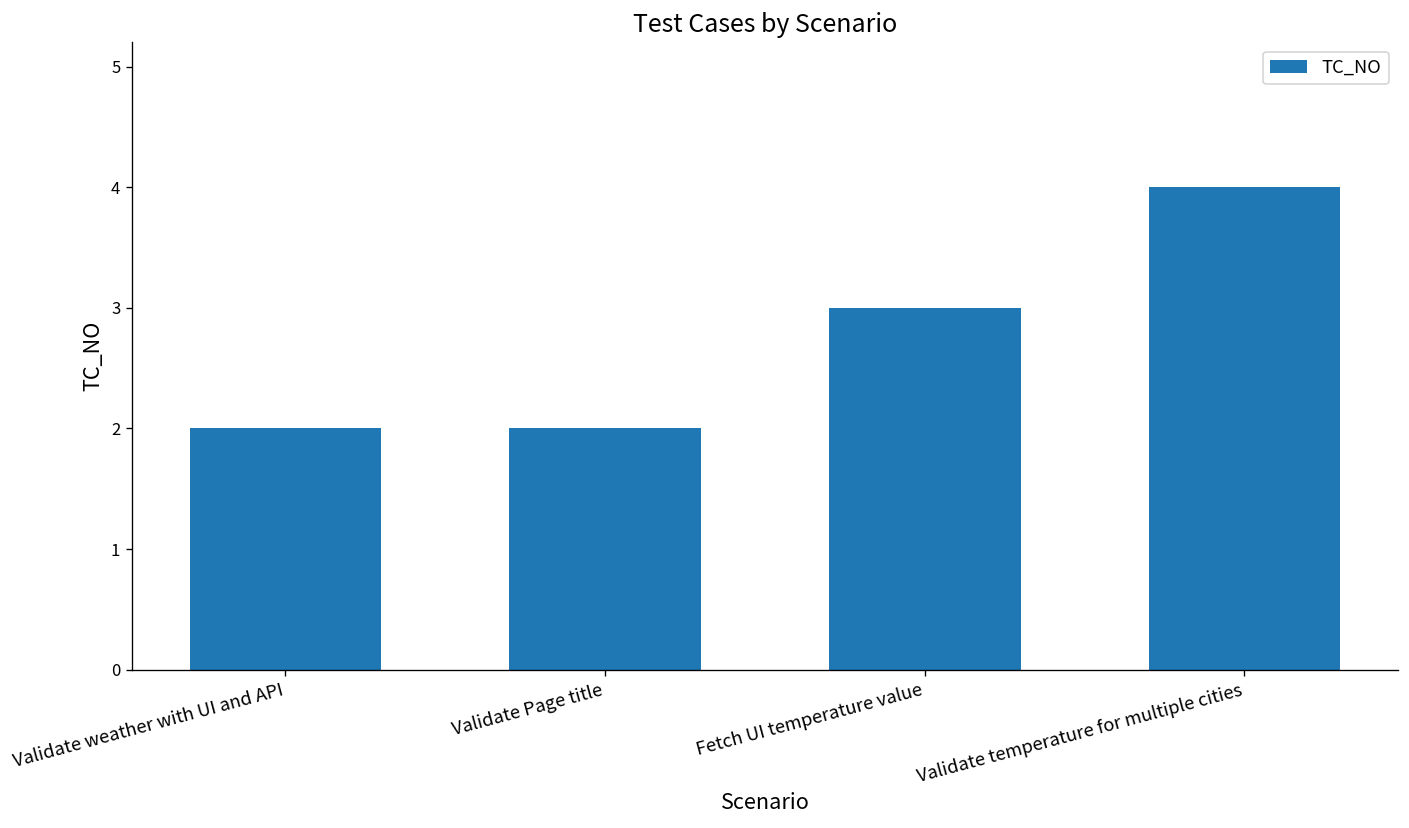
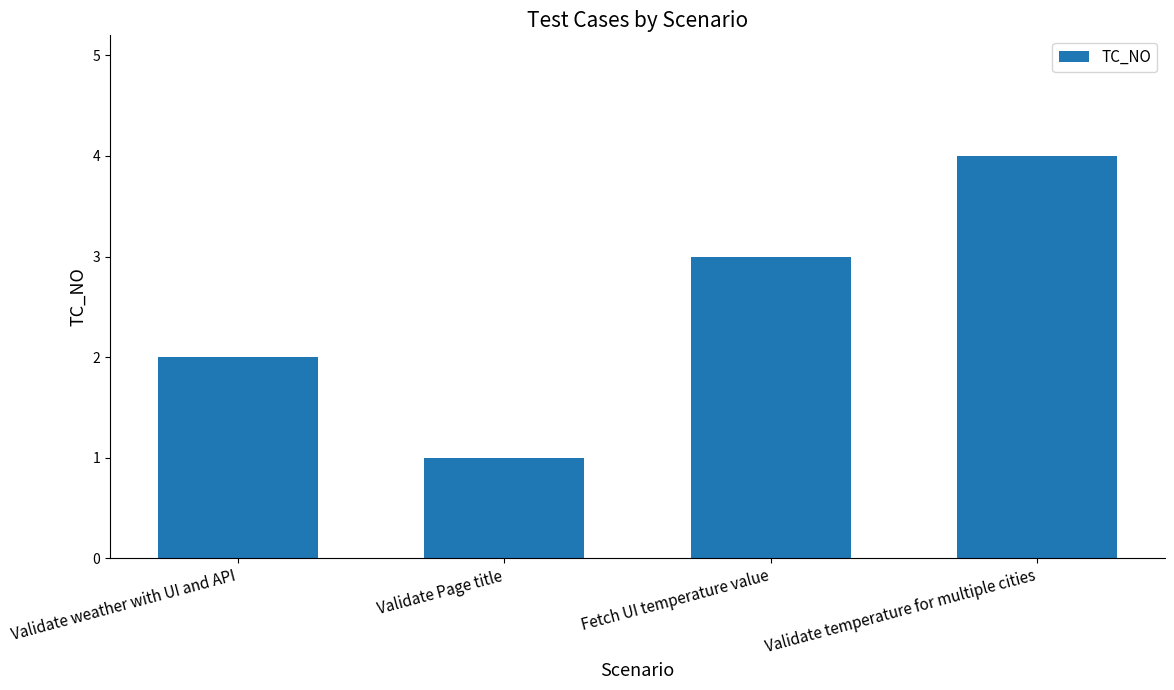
  {
    "Validate weather with UI and API": 2,
-   "Validate Page title": 2,
+   "Validate Page title": 1,
    "Fetch UI temperature value": 3,
    "Validate temperature for multiple cities": 4
  }
